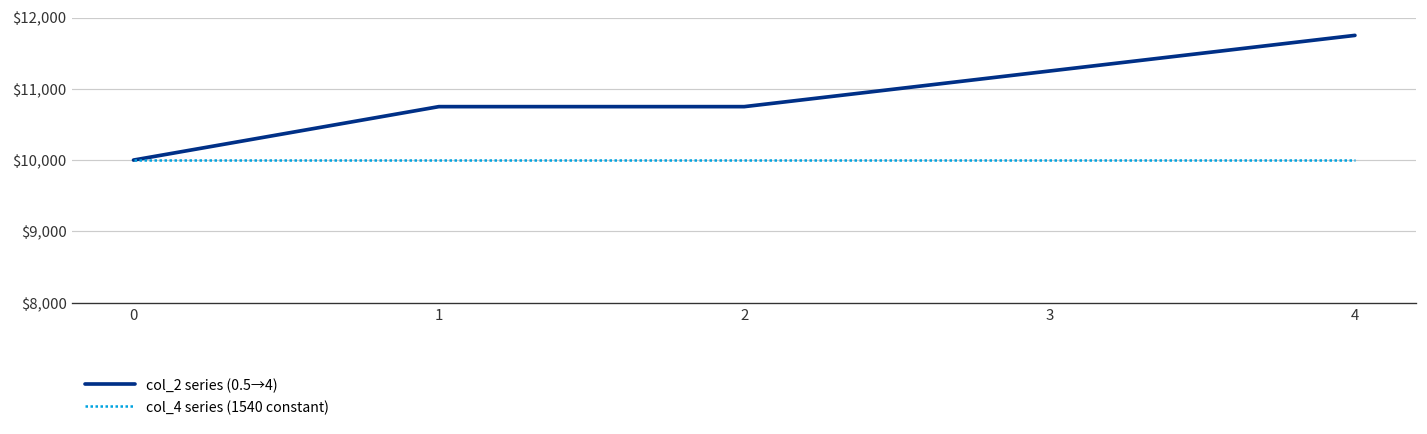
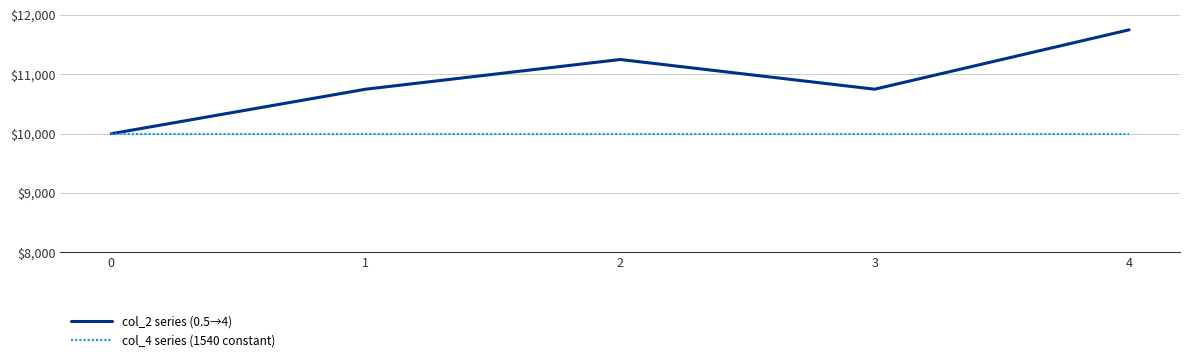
  {
    "col_2 series (0.5→4)": {
      "1": "$10,800",
-     "2": "$10,800",
-     "3": "$11,300",
+     "2": "$11,300",
+     "3": "$10,800",
      "4": "$11,800"
    },
    "col_4 series (1540 constant)": {
      "1": "$10,000",
      "2": "$10,000",
      "3": "$10,000",
      "4": "$10,000"
    }
  }
